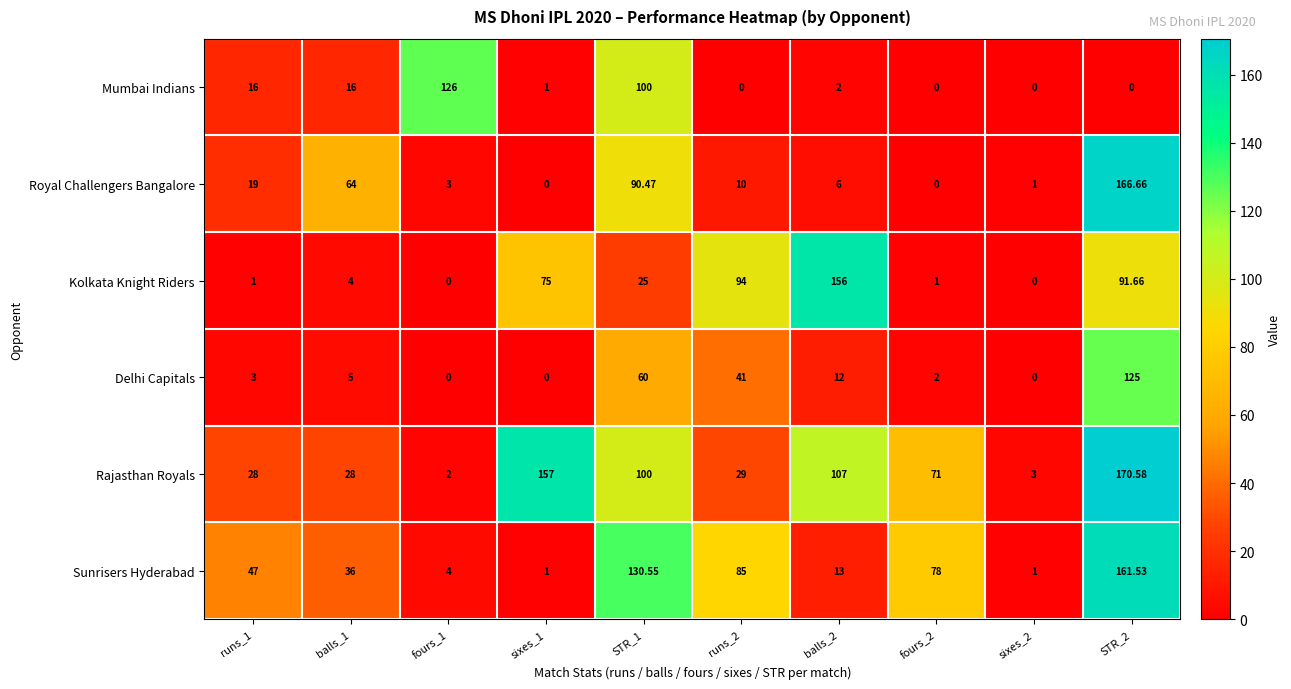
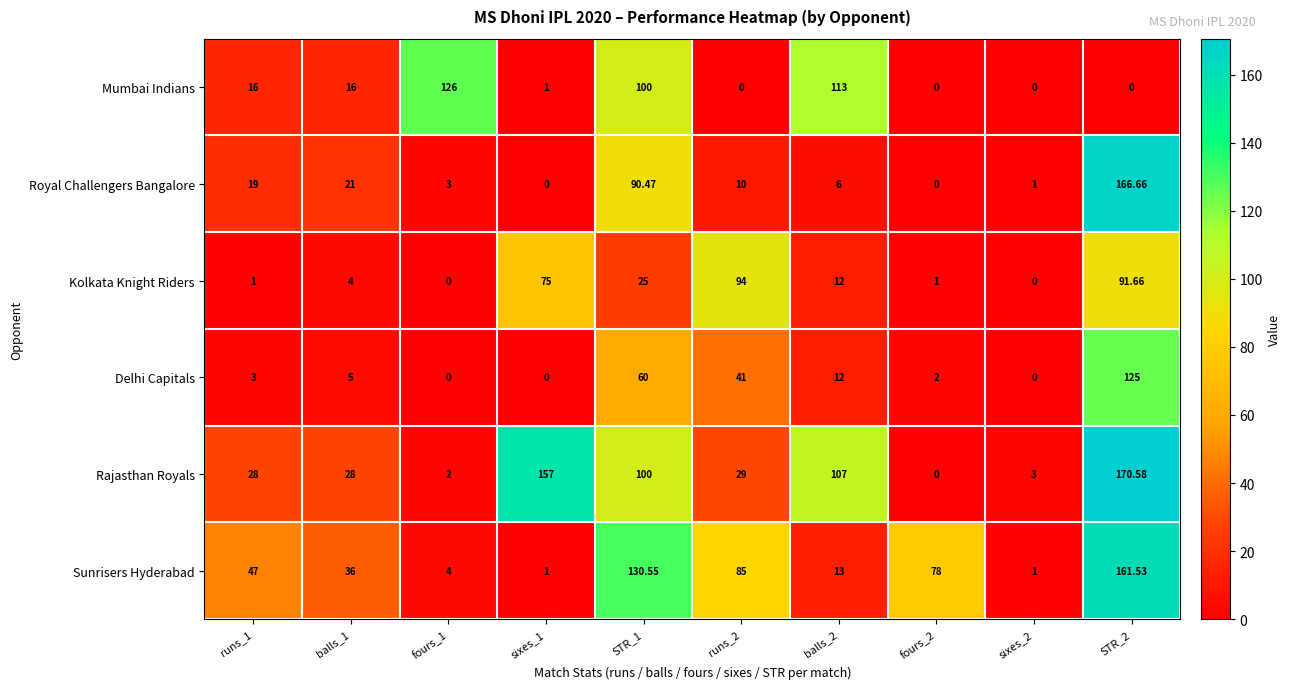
  {
    "Mumbai Indians": {
      "runs_1": 16,
      "balls_1": 16,
      "fours_1": 126,
      "sixes_1": 1,
      "STR_1": 100,
      "runs_2": 0,
-     "balls_2": 2,
+     "balls_2": 113,
      "fours_2": 0,
      "sixes_2": 0,
      "STR_2": 0
    },
    "Royal Challengers Bangalore": {
      "runs_1": 19,
-     "balls_1": 64,
+     "balls_1": 21,
      "fours_1": 3,
      "sixes_1": 0,
      "STR_1": 90.47,
      "runs_2": 10,
      "balls_2": 6,
      "fours_2": 0,
      "sixes_2": 1,
      "STR_2": 166.66
    },
    "Kolkata Knight Riders": {
      "runs_1": 1,
      "balls_1": 4,
      "fours_1": 0,
      "sixes_1": 75,
      "STR_1": 25,
      "runs_2": 94,
-     "balls_2": 156,
+     "balls_2": 12,
      "fours_2": 1,
      "sixes_2": 0,
      "STR_2": 91.66
    },
    "Delhi Capitals": {
      "runs_1": 3,
      "balls_1": 5,
      "fours_1": 0,
      "sixes_1": 0,
      "STR_1": 60,
      "runs_2": 41,
      "balls_2": 12,
      "fours_2": 2,
      "sixes_2": 0,
      "STR_2": 125
    },
    "Rajasthan Royals": {
      "runs_1": 28,
      "balls_1": 28,
      "fours_1": 2,
      "sixes_1": 157,
      "STR_1": 100,
      "runs_2": 29,
      "balls_2": 107,
-     "fours_2": 71,
+     "fours_2": 0,
      "sixes_2": 3,
      "STR_2": 170.58
    },
    "Sunrisers Hyderabad": {
      "runs_1": 47,
      "balls_1": 36,
      "fours_1": 4,
      "sixes_1": 1,
      "STR_1": 130.55,
      "runs_2": 85,
      "balls_2": 13,
      "fours_2": 78,
      "sixes_2": 1,
      "STR_2": 161.53
    }
  }
